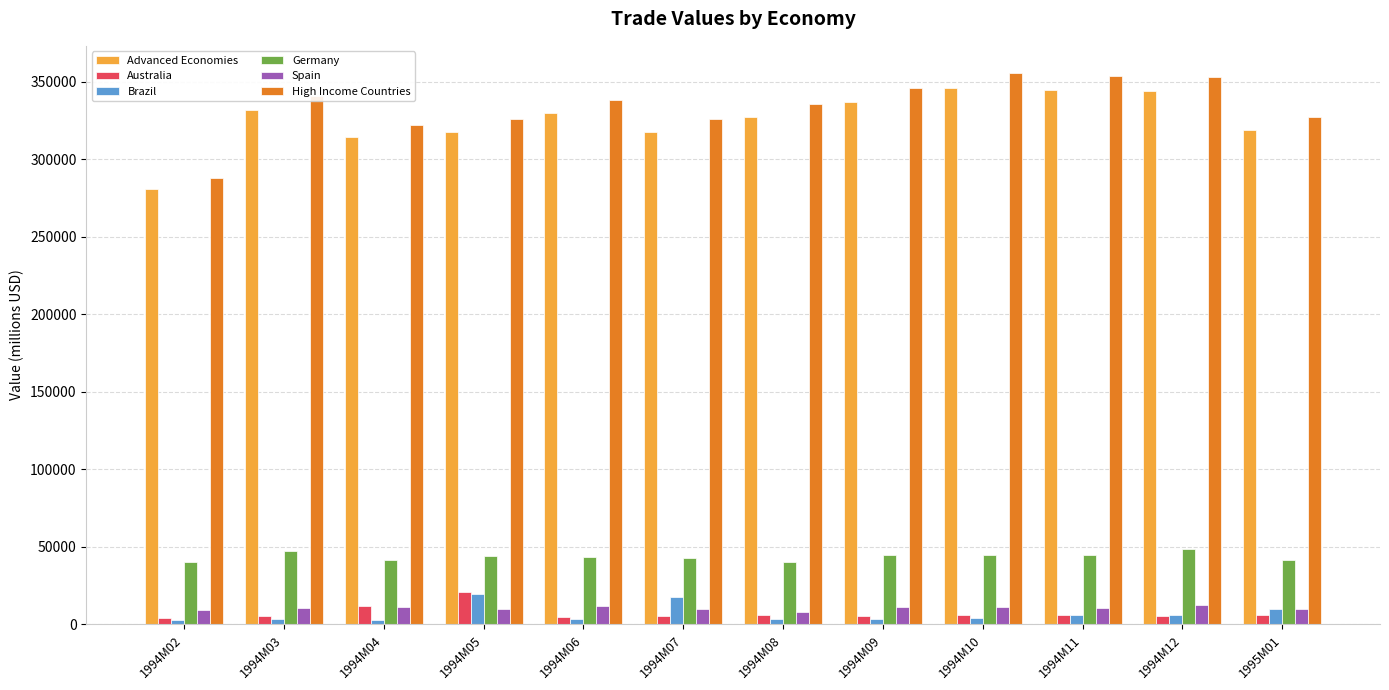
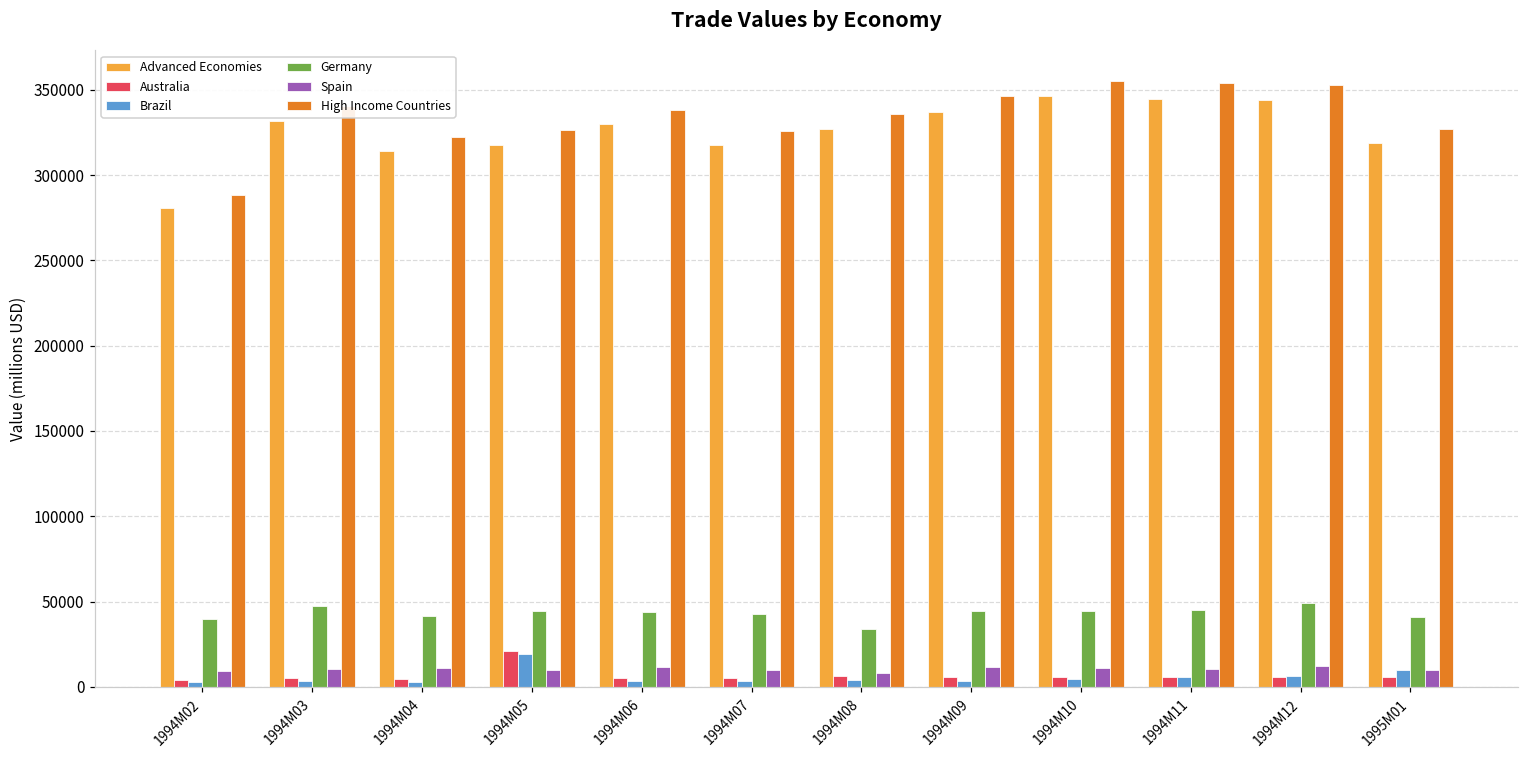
  {
    "Australia": {
      "1994M02": 4000,
      "1994M03": 5000,
-     "1994M04": 12000,
+     "1994M04": 5000,
      "1994M05": 21000,
      "1994M06": 5000,
      "1994M07": 5000,
      "1994M08": 6000,
      "1994M09": 6000,
      "1994M10": 6000,
      "1994M11": 6000,
      "1994M12": 6000,
      "1995M01": 6000
    },
    "Brazil": {
      "1994M02": 3000,
      "1994M03": 3000,
      "1994M04": 3000,
      "1994M05": 19000,
      "1994M06": 4000,
-     "1994M07": 18000,
+     "1994M07": 3000,
      "1994M08": 4000,
      "1994M09": 4000,
      "1994M10": 4000,
      "1994M11": 6000,
      "1994M12": 6000,
      "1995M01": 10000
    },
    "Germany": {
      "1994M02": 40000,
      "1994M03": 47000,
      "1994M04": 41000,
      "1994M05": 44000,
      "1994M06": 44000,
      "1994M07": 43000,
-     "1994M08": 41000,
+     "1994M08": 34000,
      "1994M09": 45000,
      "1994M10": 45000,
      "1994M11": 45000,
      "1994M12": 49000,
      "1995M01": 41000
    },
    "Spain": {
      "1994M02": 9000,
      "1994M03": 11000,
      "1994M04": 11000,
      "1994M05": 10000,
      "1994M06": 12000,
      "1994M07": 10000,
      "1994M08": 8000,
      "1994M09": 12000,
      "1994M10": 11000,
      "1994M11": 11000,
      "1994M12": 13000,
      "1995M01": 10000
    }
  }
